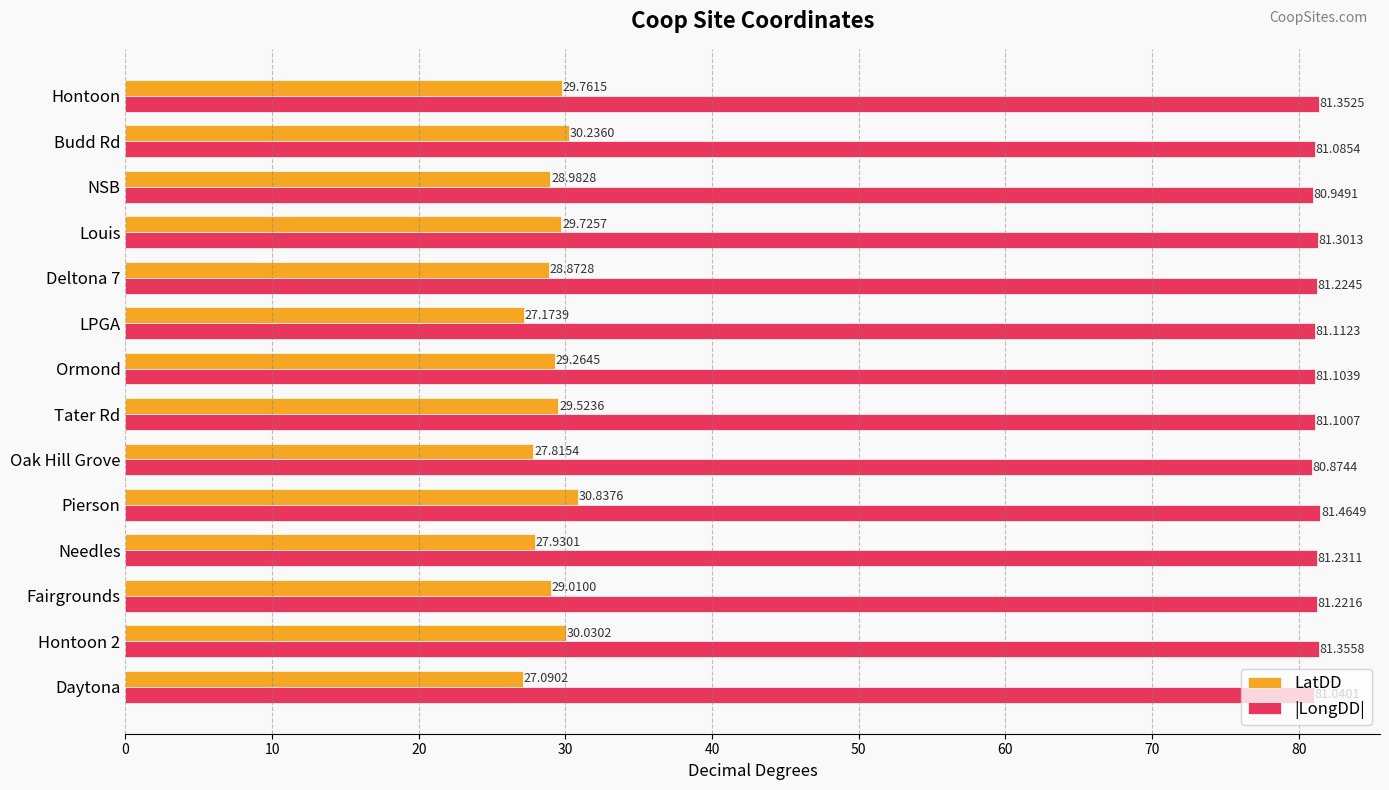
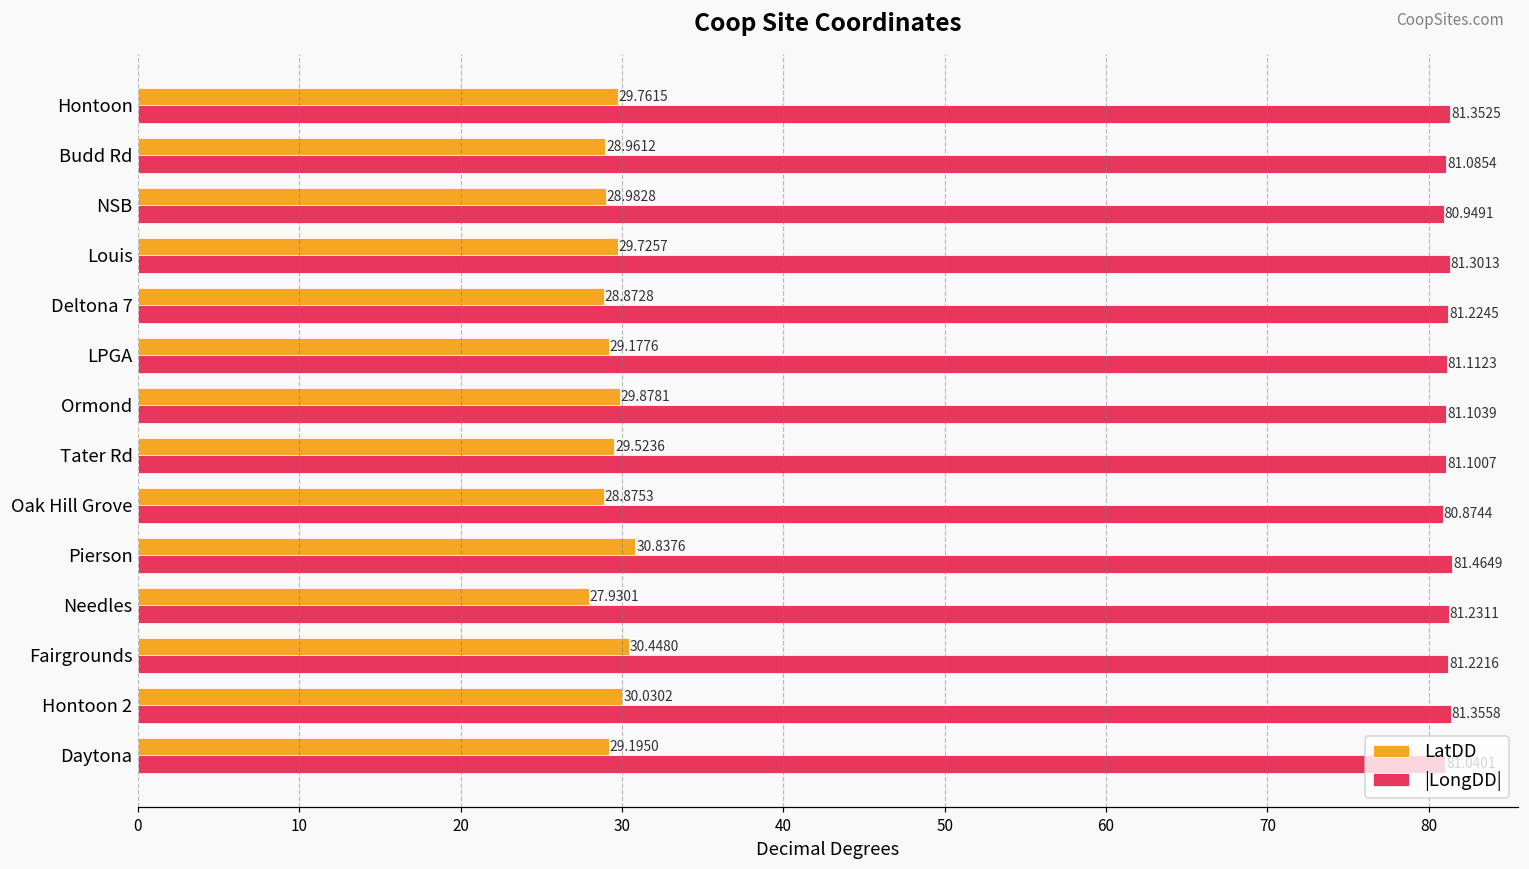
  {
    "LatDD": {
      "Hontoon": 29.7615,
-     "Budd Rd": 30.2360,
+     "Budd Rd": 28.9612,
      "NSB": 28.9828,
      "Louis": 29.7257,
      "Deltona 7": 28.8728,
-     "LPGA": 27.1739,
-     "Ormond": 29.2645,
+     "LPGA": 29.1776,
+     "Ormond": 29.8781,
      "Tater Rd": 29.5236,
-     "Oak Hill Grove": 27.8154,
+     "Oak Hill Grove": 28.8753,
      "Pierson": 30.8376,
      "Needles": 27.9301,
-     "Fairgrounds": 29.0100,
+     "Fairgrounds": 30.4480,
      "Hontoon 2": 30.0302,
-     "Daytona": 27.0902
+     "Daytona": 29.1950
    },
    "|LongDD|": {
      "Hontoon": 81.3525,
      "Budd Rd": 81.0854,
      "NSB": 80.9491,
      "Louis": 81.3013,
      "Deltona 7": 81.2245,
      "LPGA": 81.1123,
      "Ormond": 81.1039,
      "Tater Rd": 81.1007,
      "Oak Hill Grove": 80.8744,
      "Pierson": 81.4649,
      "Needles": 81.2311,
      "Fairgrounds": 81.2216,
      "Hontoon 2": 81.3558
    }
  }
